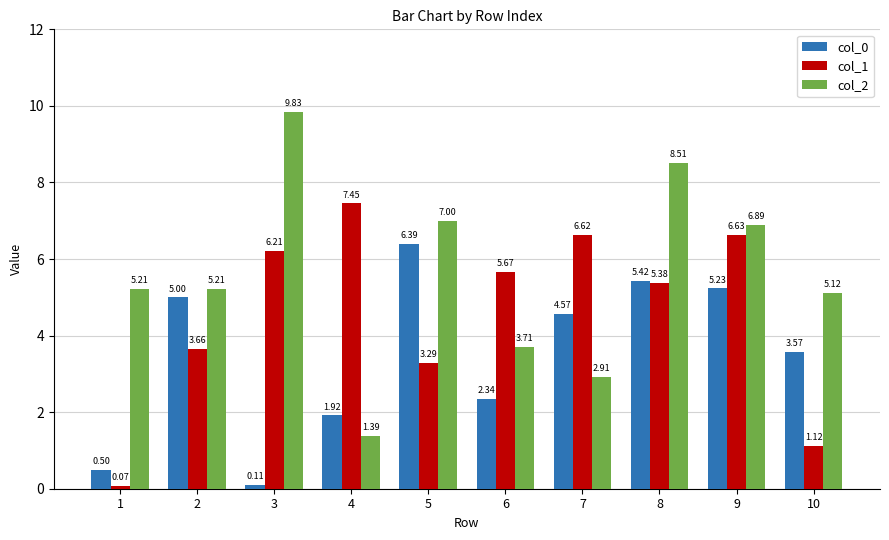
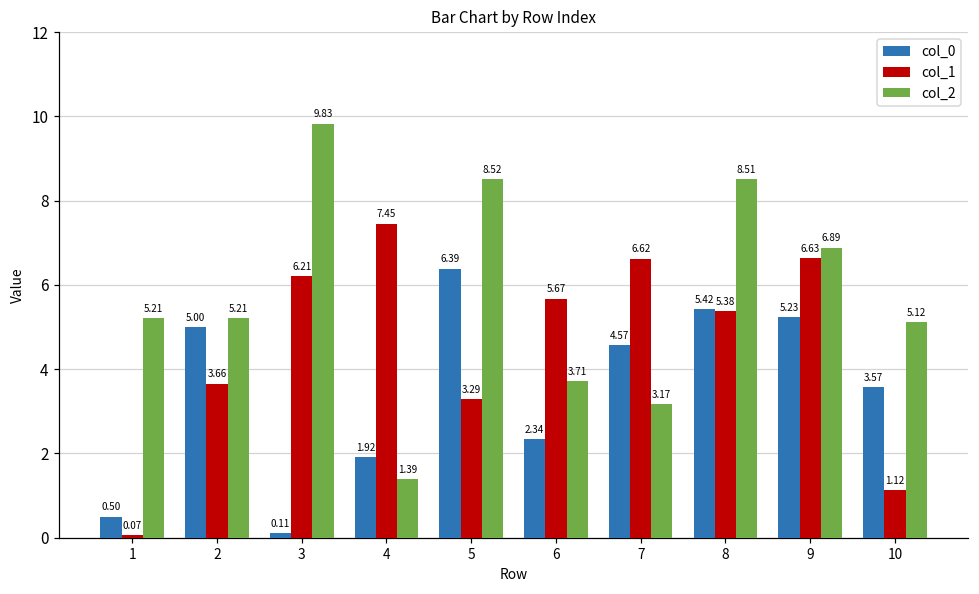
  {
    "col_0": {
      "1": 0.50,
      "2": 5.00,
      "3": 0.11,
      "4": 1.92,
      "5": 6.39,
      "6": 2.34,
      "7": 4.57,
      "8": 5.42,
      "9": 5.23,
      "10": 3.57
    },
    "col_1": {
      "1": 0.07,
      "2": 3.66,
      "3": 6.21,
      "4": 7.45,
      "5": 3.29,
      "6": 5.67,
      "7": 6.62,
      "8": 5.38,
      "9": 6.63,
      "10": 1.12
    },
    "col_2": {
      "1": 5.21,
      "2": 5.21,
      "3": 9.83,
      "4": 1.39,
-     "5": 7.00,
+     "5": 8.52,
      "6": 3.71,
-     "7": 2.91,
+     "7": 3.17,
      "8": 8.51,
      "9": 6.89,
      "10": 5.12
    }
  }
